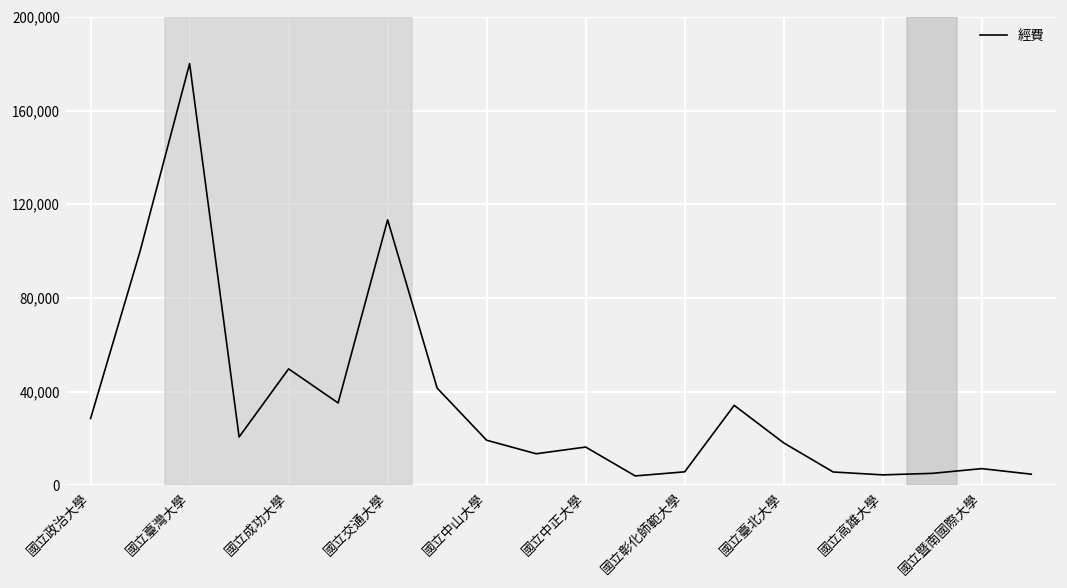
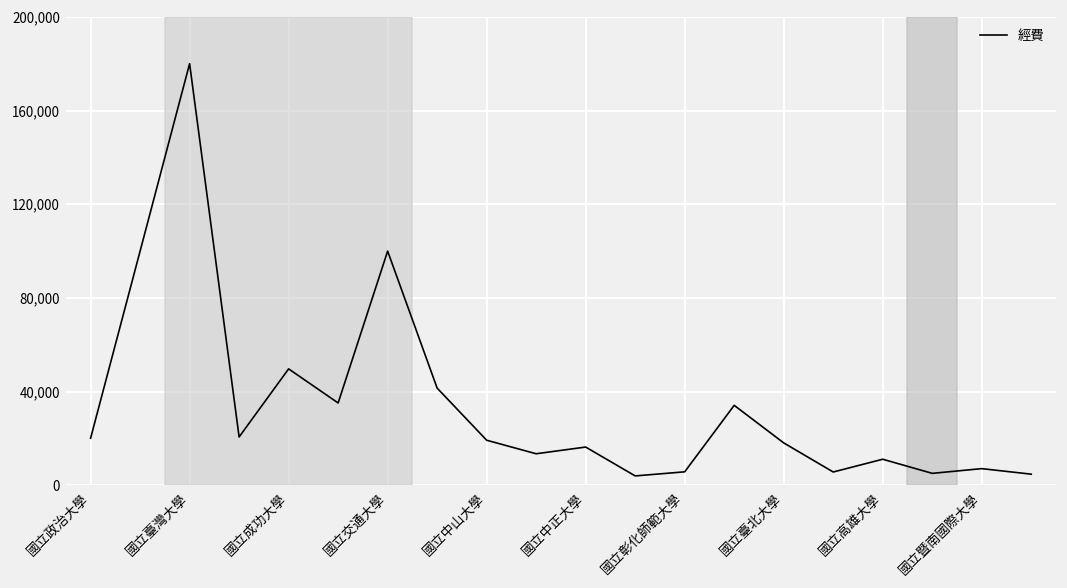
  {
-   "國立政治大學": "29,000",
+   "國立政治大學": "20,000",
    "國立臺灣大學": "180,000",
    "國立成功大學": "50,000",
-   "國立交通大學": "113,000",
+   "國立交通大學": "100,000",
    "國立中山大學": "19,000",
    "國立中正大學": "16,000",
    "國立彰化師範大學": "6,000",
    "國立臺北大學": "18,000",
-   "國立高雄大學": "5,000",
+   "國立高雄大學": "11,000",
    "國立暨南國際大學": "7,000"
  }
